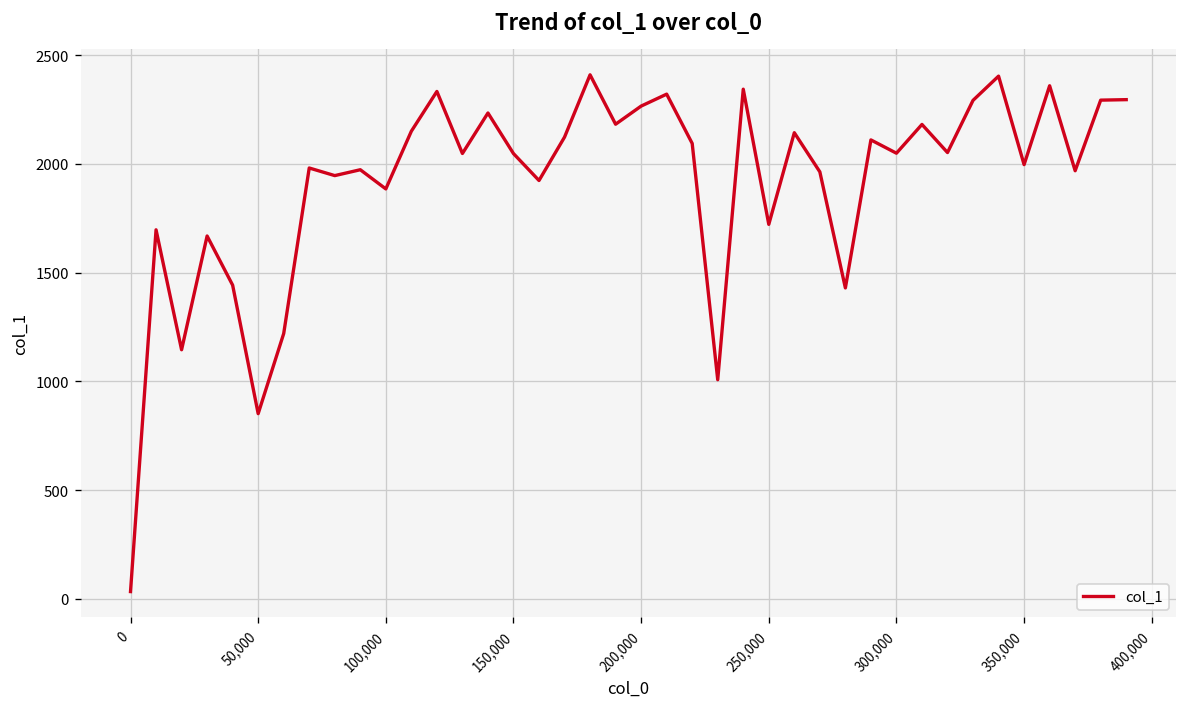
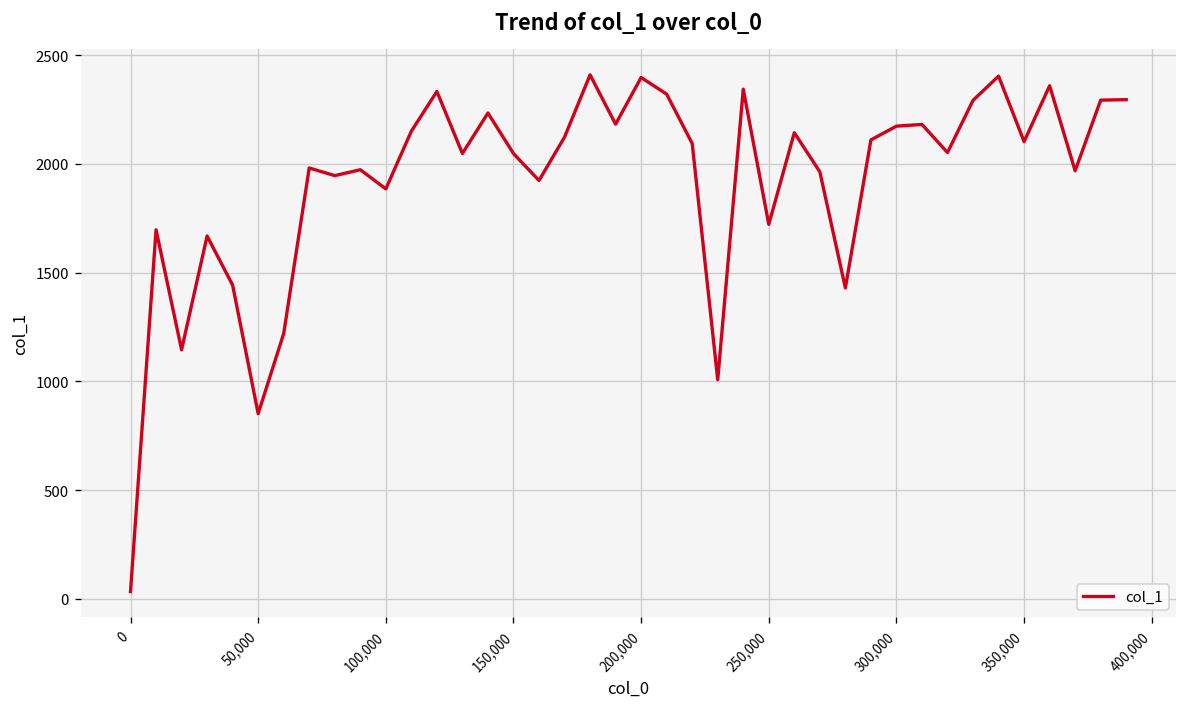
  {
    "0": 30,
    "50,000": 850,
    "100,000": 1890,
    "150,000": 2050,
-   "200,000": 2270,
+   "200,000": 2400,
    "250,000": 1720,
-   "300,000": 2050,
-   "350,000": 2000
+   "300,000": 2170,
+   "350,000": 2100
  }
